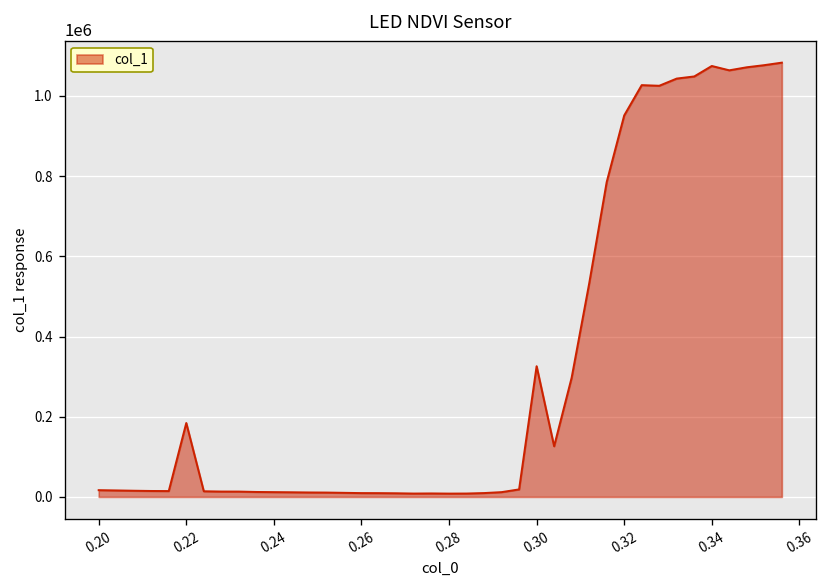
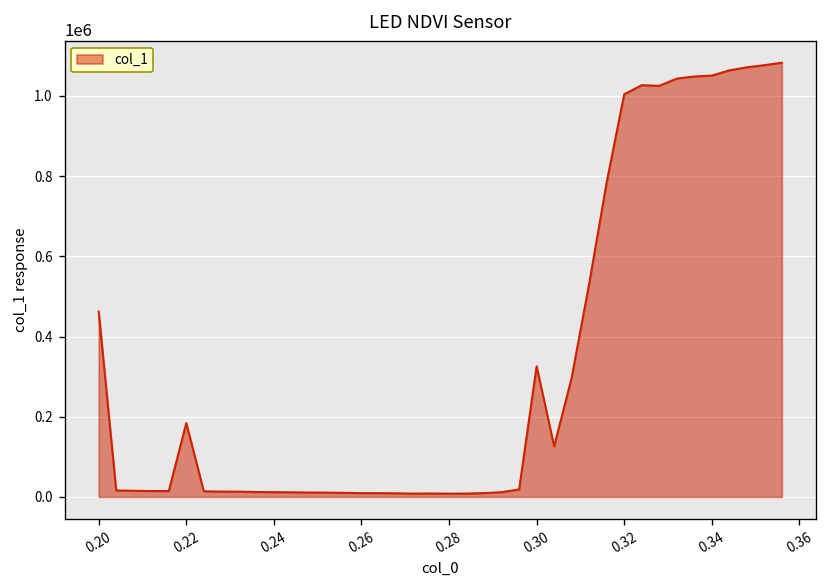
  {
-   "0.20": 20000,
+   "0.20": 460000,
    "0.22": 180000,
    "0.24": 10000,
    "0.26": 10000,
    "0.28": 10000,
    "0.30": 330000,
-   "0.32": 950000,
-   "0.34": 1070000
+   "0.32": 1000000,
+   "0.34": 1050000
  }
